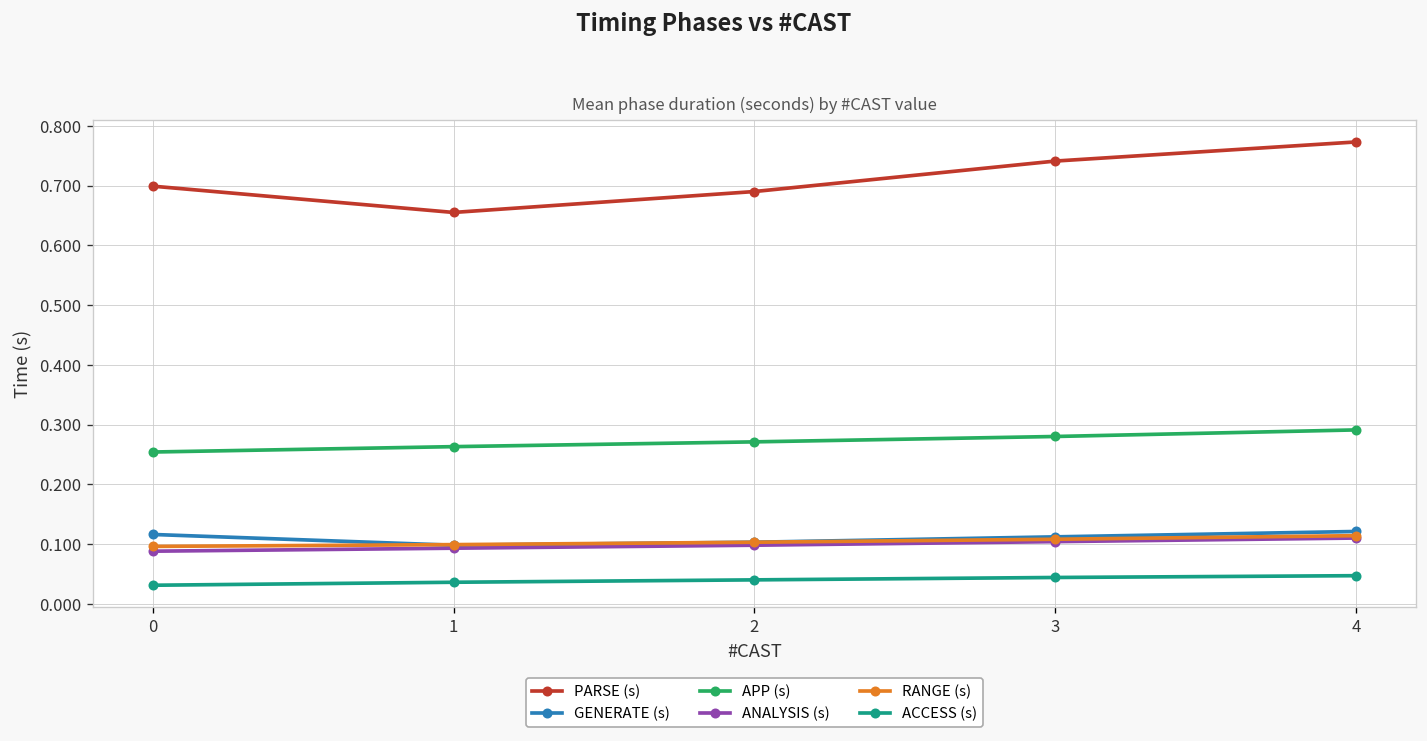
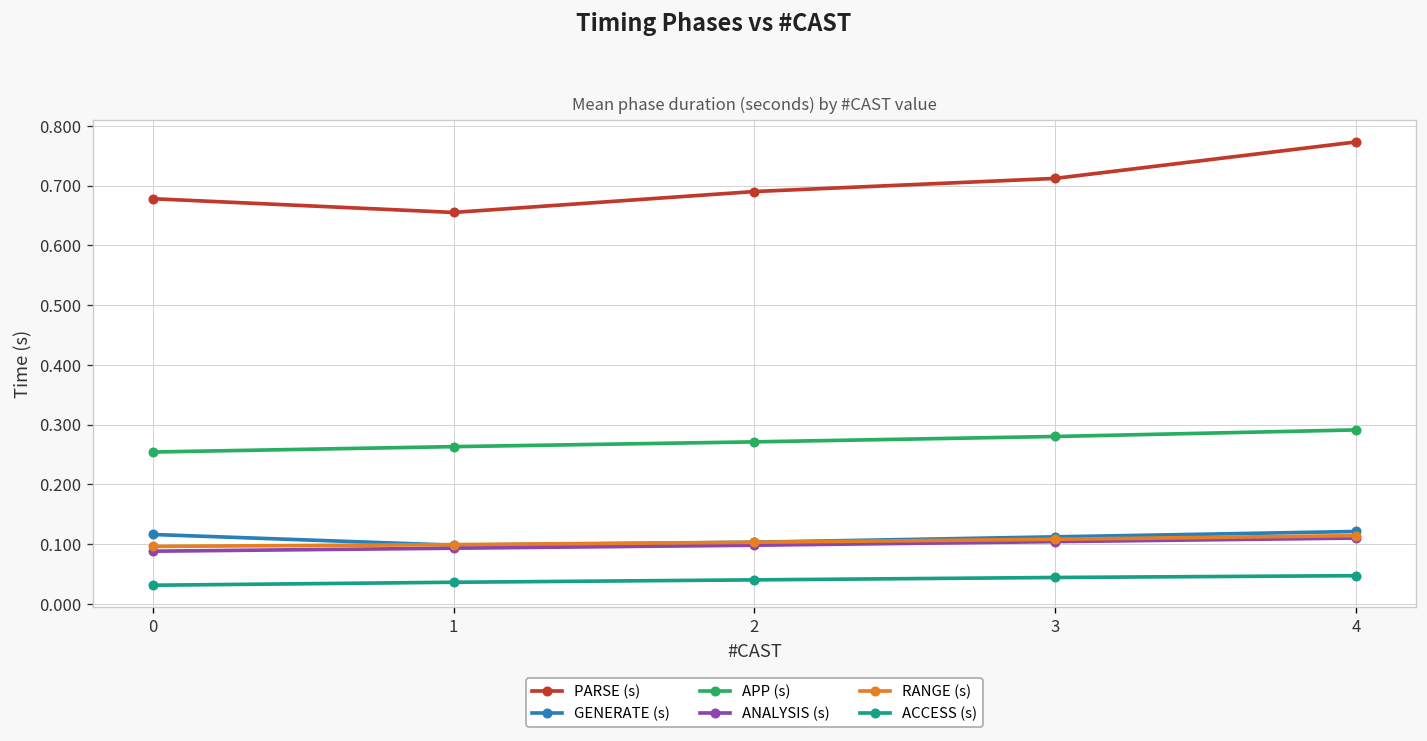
  {
    "PARSE (s)": {
-     "0": 0.70,
+     "0": 0.68,
      "1": 0.66,
      "2": 0.69,
-     "3": 0.74,
+     "3": 0.71,
      "4": 0.77
    },
    "GENERATE (s)": {
      "0": 0.12,
      "4": 0.12
    },
    "ANALYSIS (s)": {
      "0": 0.09
    },
    "RANGE (s)": {
      "0": 0.10
    }
  }
